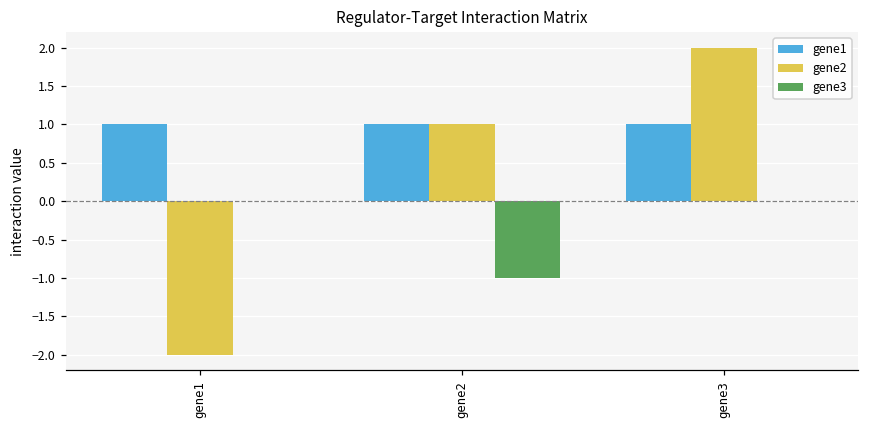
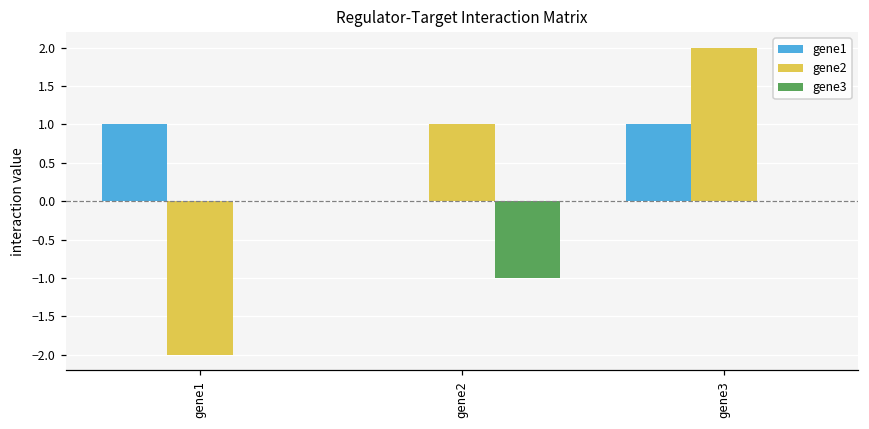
  {
    "gene1": {
      "gene1": 1,
-     "gene2": 1,
+     "gene2": 0,
      "gene3": 1
    },
    "gene2": {
      "gene1": -2,
      "gene2": 1,
      "gene3": 2
    },
    "gene3": {
      "gene1": 0,
      "gene2": -1,
      "gene3": 0
    }
  }
